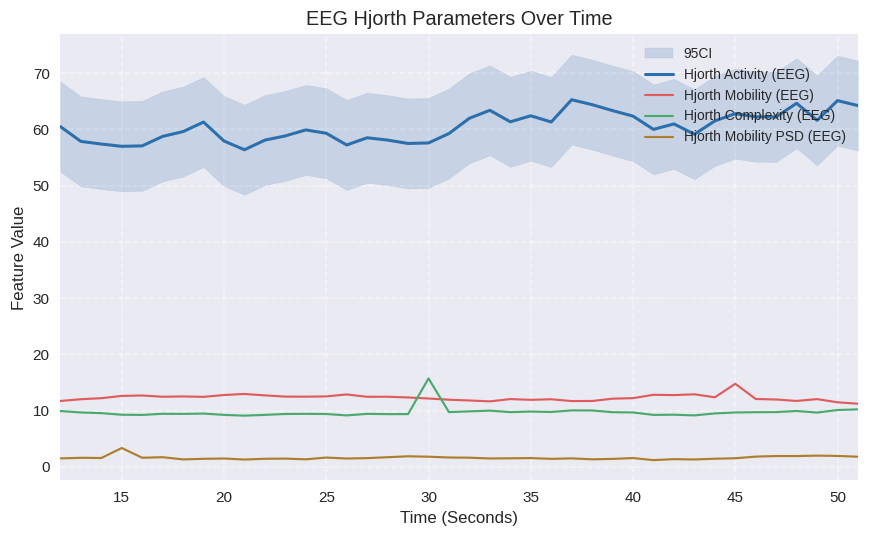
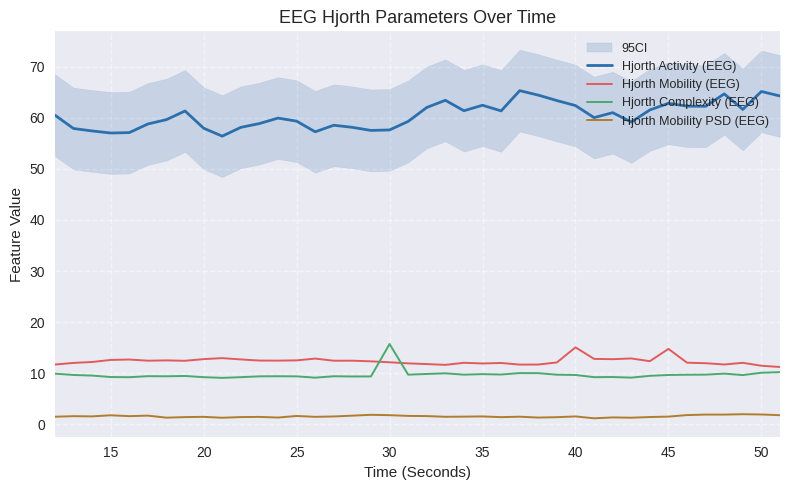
  {
    "Hjorth Mobility (EEG)": {
      "15": 13,
      "20": 13,
      "25": 13,
      "30": 12,
      "35": 12,
-     "40": 12,
+     "40": 15,
      "45": 15,
      "50": 11
    },
    "Hjorth Complexity (EEG)": {
      "15": 9,
      "20": 9,
      "25": 9,
      "30": 16,
      "35": 10,
      "40": 10,
      "45": 10,
      "50": 10
    },
    "Hjorth Mobility PSD (EEG)": {
-     "15": 3,
+     "15": 2,
      "20": 1,
      "25": 2,
      "30": 2,
      "35": 2,
      "40": 2,
      "45": 2,
      "50": 2
    }
  }
